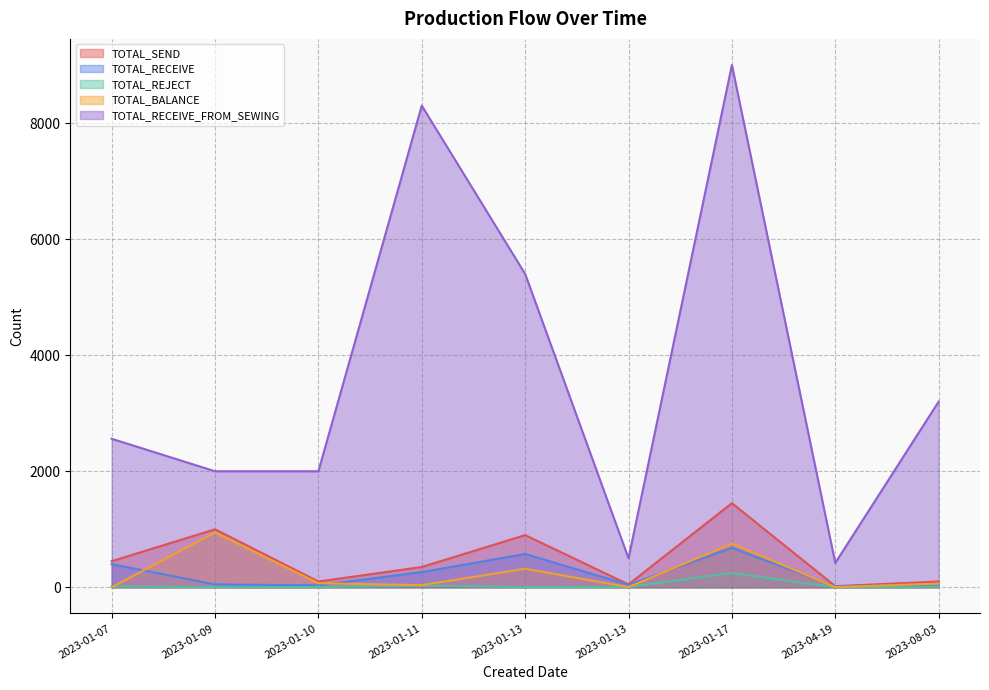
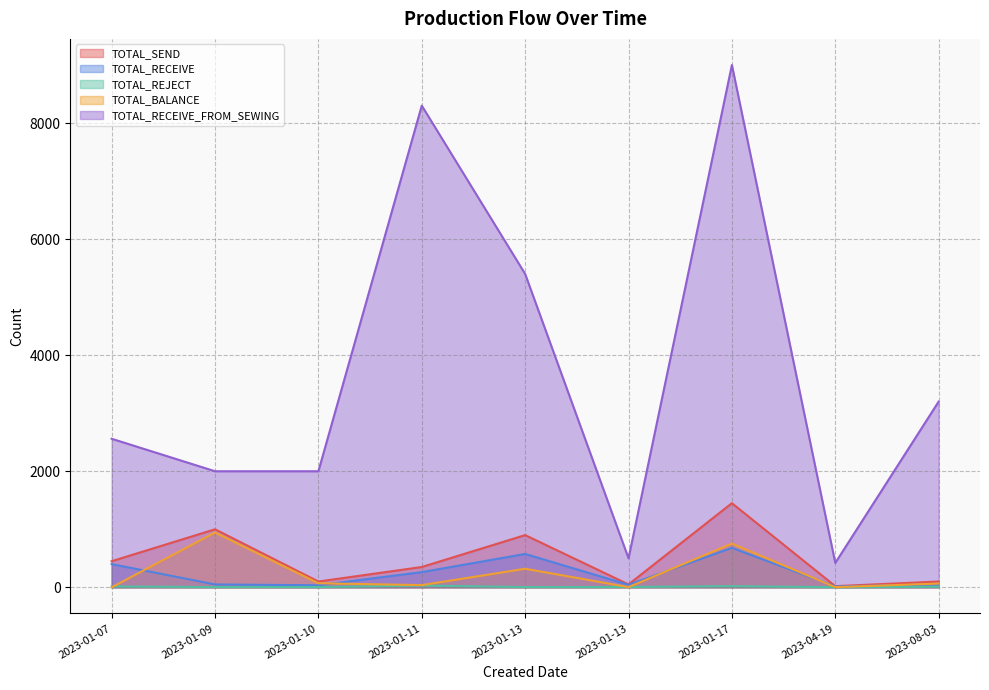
  {
    "TOTAL_REJECT": {
      "2023-01-09": 0,
-     "2023-01-17": 200
+     "2023-01-17": 0
    }
  }
